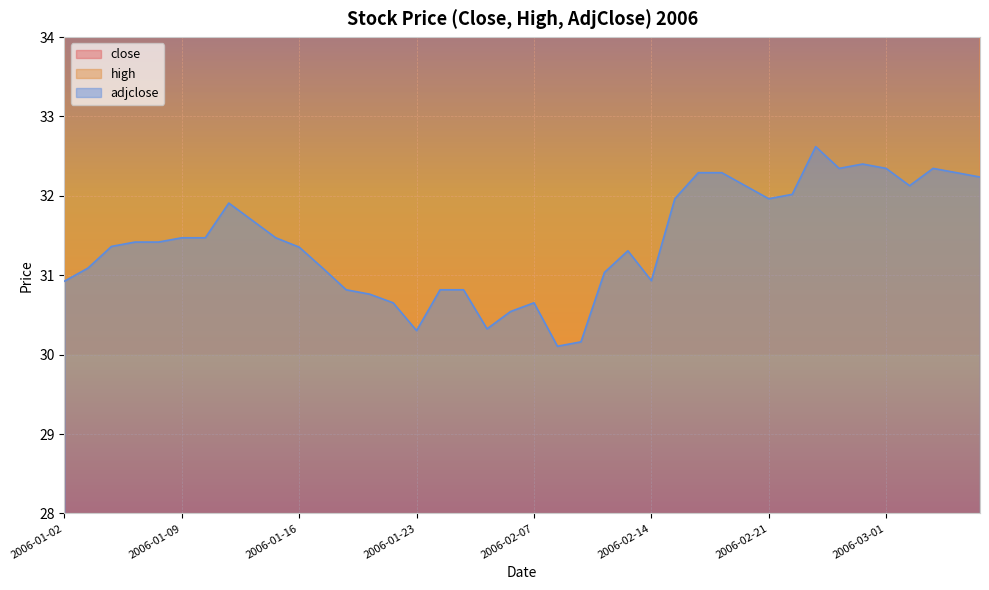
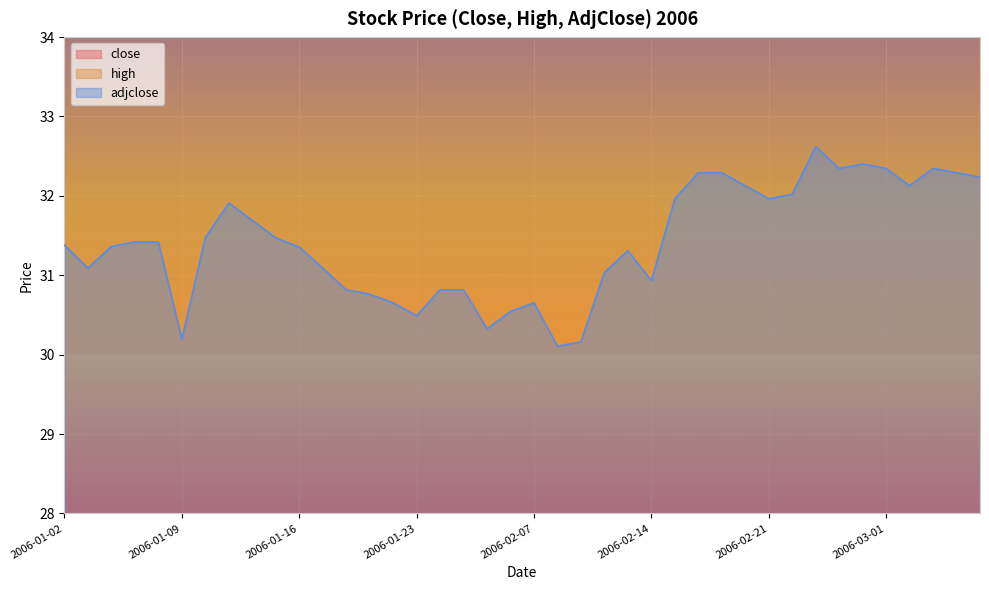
  {
    "adjclose": {
-     "2006-01-02": 30.9,
-     "2006-01-09": 31.5,
+     "2006-01-02": 31.4,
+     "2006-01-09": 30.2,
      "2006-01-16": 31.4,
-     "2006-01-23": 30.3,
+     "2006-01-23": 30.5,
      "2006-02-07": 30.7,
      "2006-02-14": 30.9,
      "2006-02-21": 32.0,
      "2006-03-01": 32.3
    }
  }
